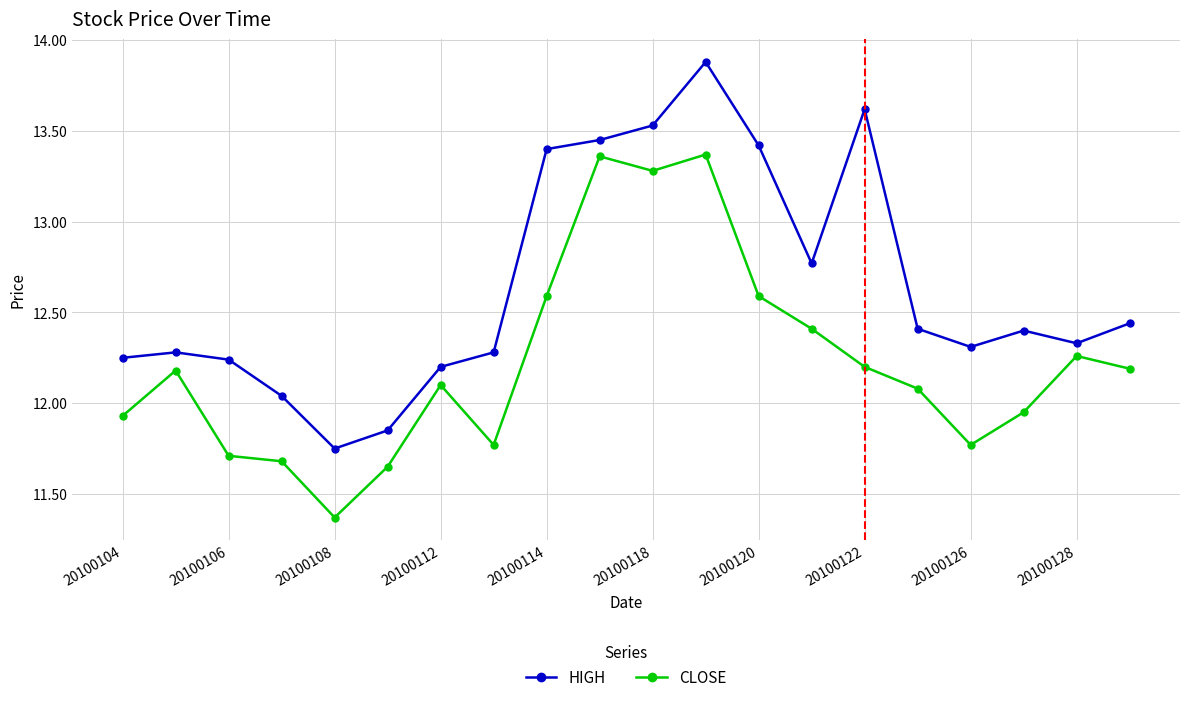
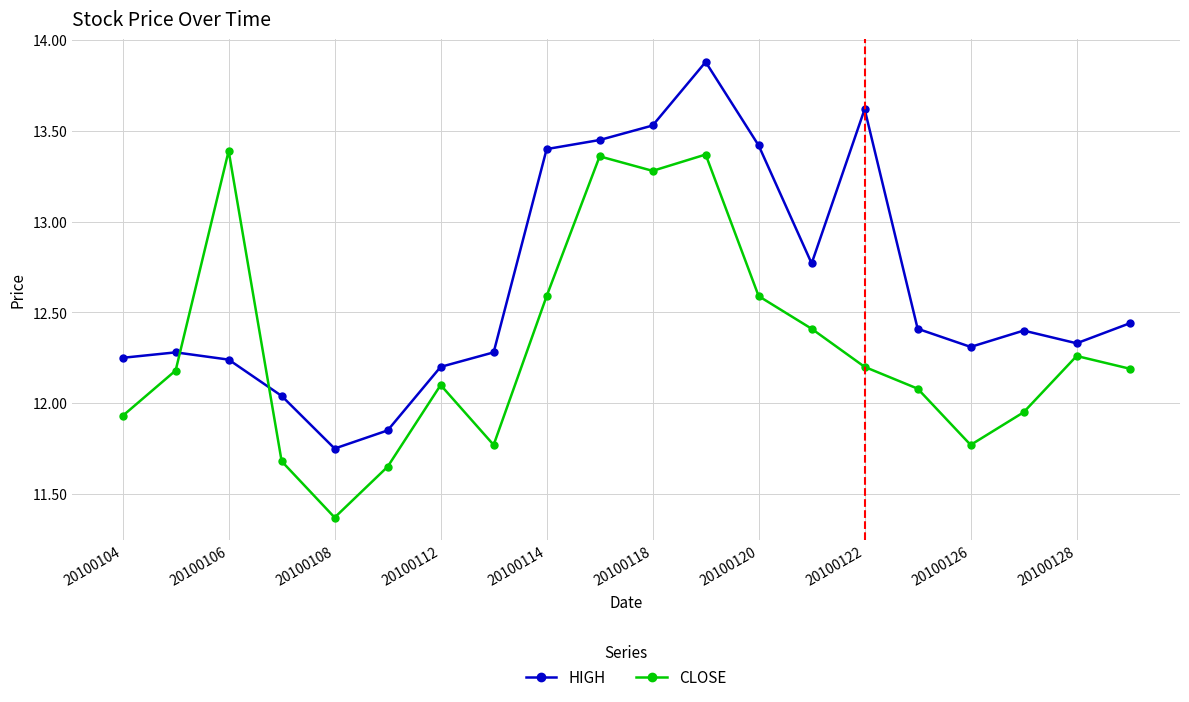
  {
    "HIGH": {
      "20100104": 12.25,
      "20100106": 12.24,
      "20100108": 11.75,
      "20100112": 12.20,
      "20100114": 13.40,
      "20100118": 13.53,
      "20100120": 13.42,
      "20100122": 13.62,
      "20100126": 12.31,
      "20100128": 12.33
    },
    "CLOSE": {
      "20100104": 11.93,
-     "20100106": 11.71,
+     "20100106": 13.39,
      "20100108": 11.37,
      "20100112": 12.10,
      "20100114": 12.59,
      "20100118": 13.28,
      "20100120": 12.59,
      "20100122": 12.20,
      "20100126": 11.77,
      "20100128": 12.26
    }
  }
